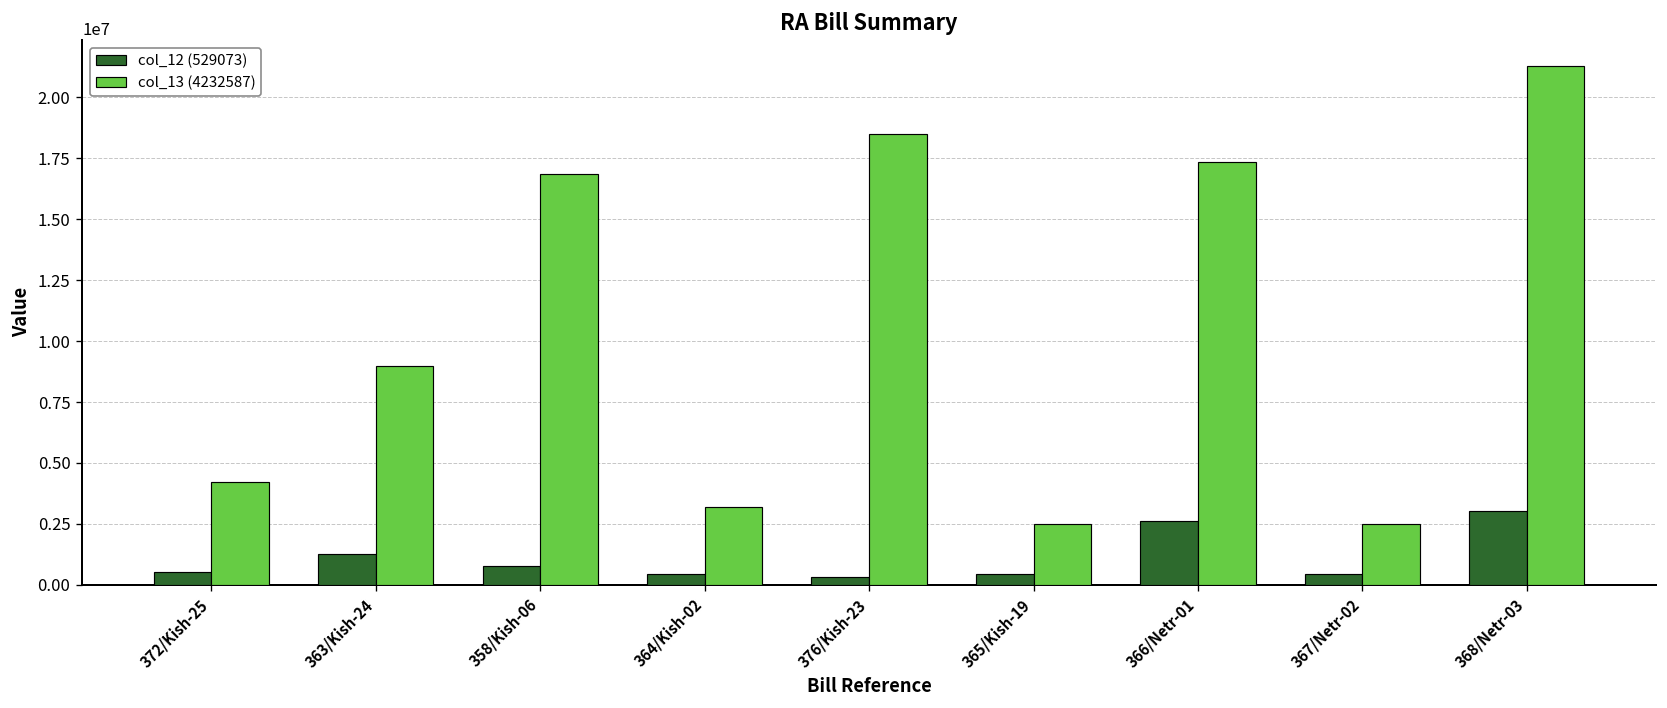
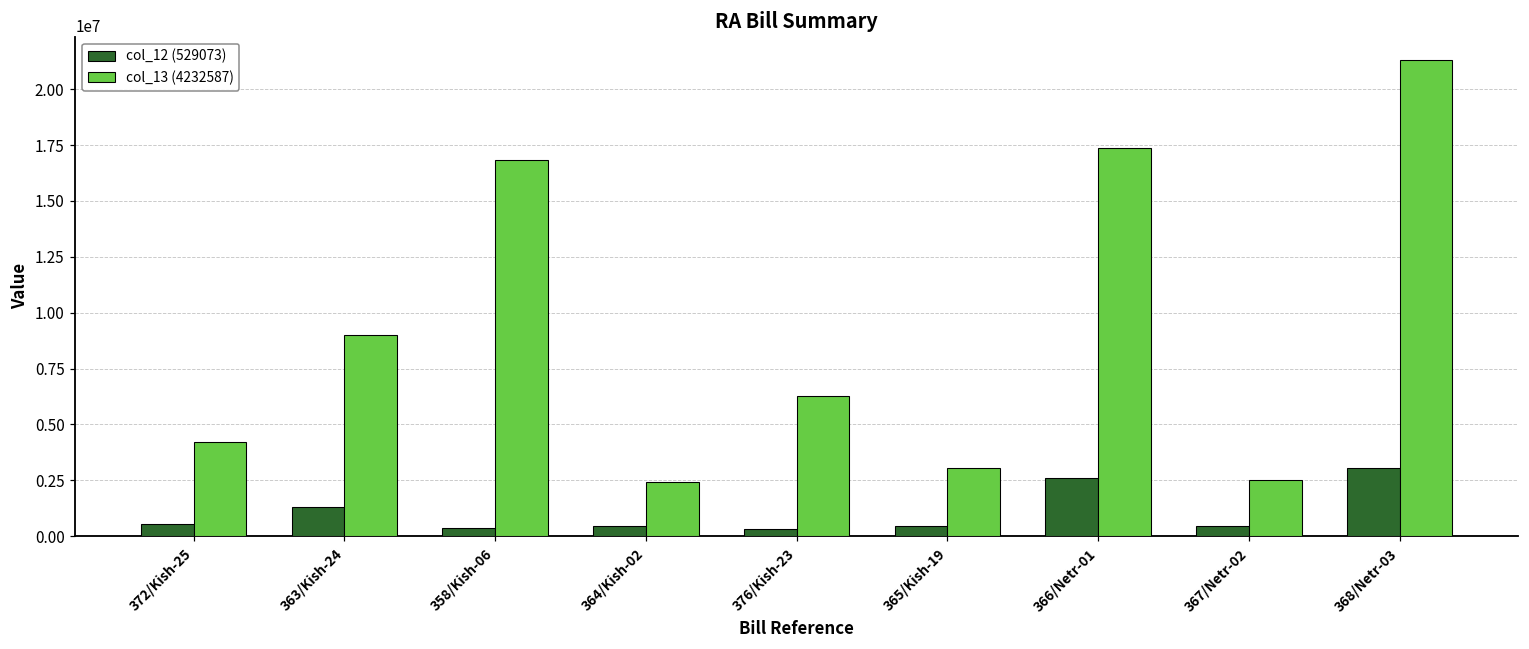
  {
    "col_12 (529073)": {
      "372/Kish-25": 500000,
      "363/Kish-24": 1300000,
-     "358/Kish-06": 800000,
+     "358/Kish-06": 300000,
      "364/Kish-02": 500000,
      "376/Kish-23": 300000,
      "365/Kish-19": 400000,
      "366/Netr-01": 2600000,
      "367/Netr-02": 500000,
      "368/Netr-03": 3000000
    },
    "col_13 (4232587)": {
      "372/Kish-25": 4200000,
      "363/Kish-24": 9000000,
      "358/Kish-06": 16900000,
-     "364/Kish-02": 3200000,
-     "376/Kish-23": 18500000,
-     "365/Kish-19": 2500000,
+     "364/Kish-02": 2400000,
+     "376/Kish-23": 6300000,
+     "365/Kish-19": 3100000,
      "366/Netr-01": 17400000,
      "367/Netr-02": 2500000,
      "368/Netr-03": 21300000
    }
  }
